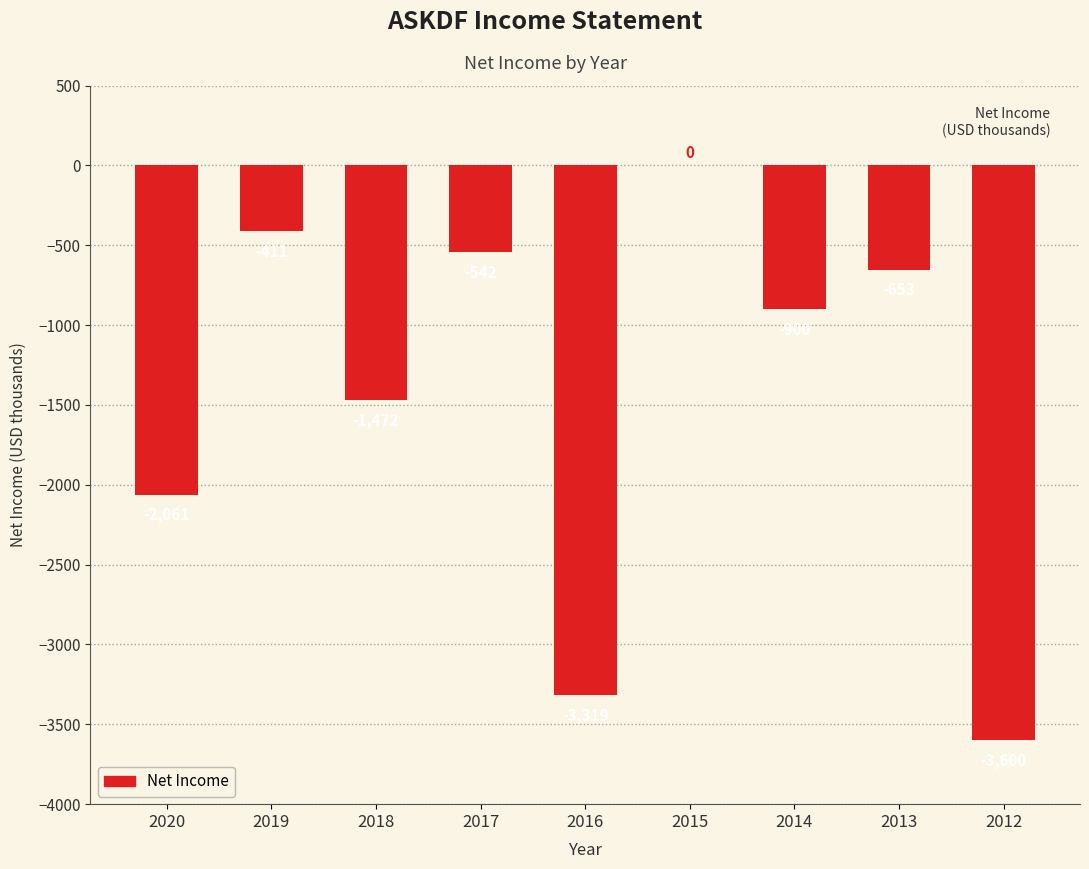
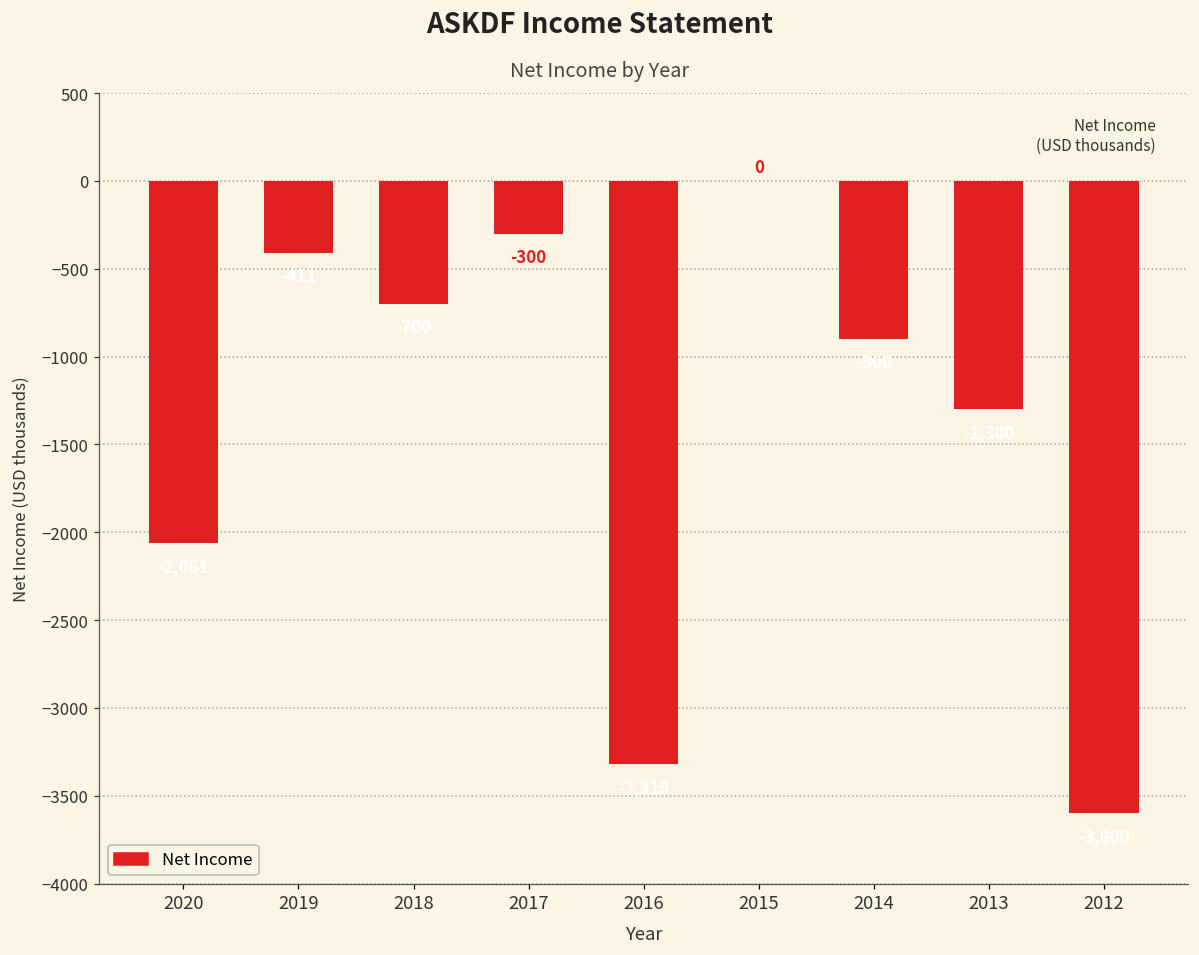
  {
    "2020": -2060,
    "2019": -410,
-   "2018": -1470,
-   "2017": -540,
+   "2018": -700,
+   "2017": -300,
    "2016": -3320,
    "2014": -900,
-   "2013": -650,
+   "2013": -1300,
    "2012": -3600
  }
